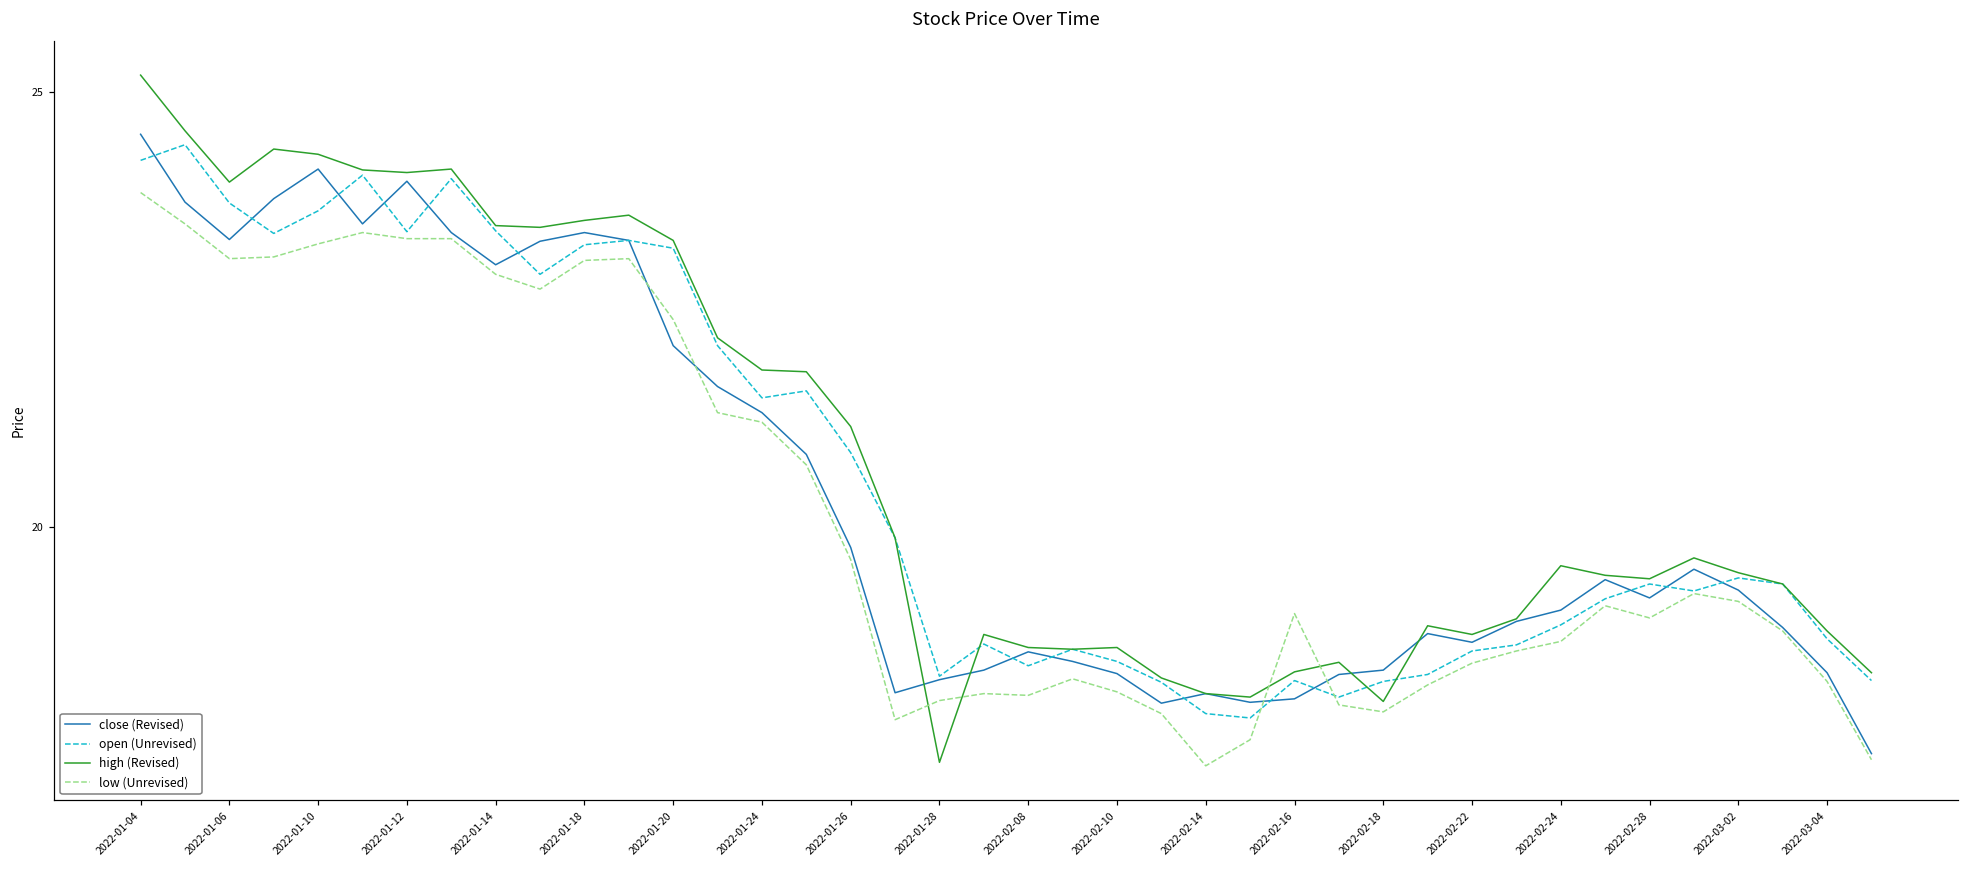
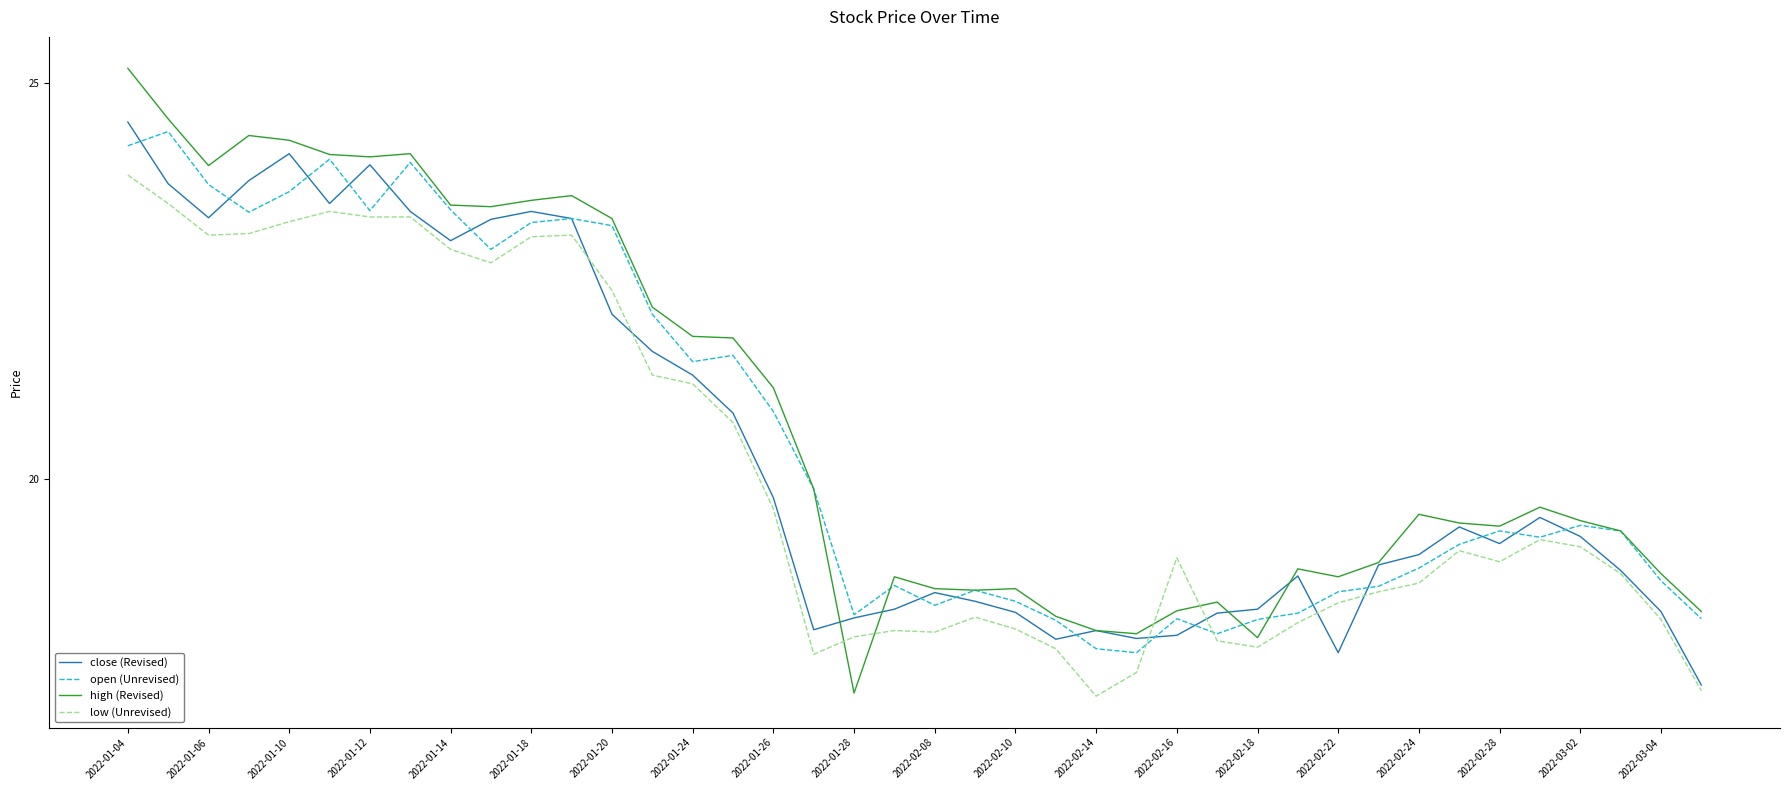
  {
    "close (Revised)": {
      "2022-01-04": 24.5,
      "2022-01-06": 23.3,
      "2022-01-10": 24.1,
      "2022-01-12": 24.0,
      "2022-01-14": 23.0,
      "2022-01-18": 23.4,
      "2022-01-20": 22.1,
      "2022-01-24": 21.3,
      "2022-01-26": 19.8,
      "2022-01-28": 18.2,
      "2022-02-08": 18.6,
      "2022-02-10": 18.3,
      "2022-02-16": 18.0,
      "2022-02-18": 18.4,
-     "2022-02-22": 18.7,
+     "2022-02-22": 17.8,
      "2022-02-24": 19.0,
      "2022-02-28": 19.2,
      "2022-03-02": 19.3,
      "2022-03-04": 18.3
    },
    "open (Unrevised)": {
      "2022-01-04": 24.2,
      "2022-01-06": 23.7,
      "2022-01-10": 23.6,
      "2022-01-12": 23.4,
      "2022-01-14": 23.4,
      "2022-01-18": 23.2,
      "2022-01-20": 23.2,
      "2022-01-24": 21.5,
      "2022-01-26": 20.9,
      "2022-01-28": 18.3,
      "2022-02-08": 18.4,
      "2022-02-10": 18.5,
      "2022-02-14": 17.9,
      "2022-02-16": 18.2,
      "2022-02-18": 18.2,
      "2022-02-22": 18.6,
      "2022-02-24": 18.9,
      "2022-02-28": 19.3,
      "2022-03-02": 19.4,
      "2022-03-04": 18.7
    },
    "high (Revised)": {
      "2022-01-04": 25.2,
      "2022-01-06": 24.0,
      "2022-01-10": 24.3,
      "2022-01-12": 24.1,
      "2022-01-14": 23.5,
      "2022-01-18": 23.5,
      "2022-01-20": 23.3,
      "2022-01-24": 21.8,
      "2022-01-26": 21.2,
      "2022-01-28": 17.3,
      "2022-02-08": 18.6,
      "2022-02-10": 18.6,
      "2022-02-16": 18.3,
      "2022-02-18": 18.0,
      "2022-02-22": 18.8,
      "2022-02-24": 19.6,
      "2022-02-28": 19.4,
      "2022-03-02": 19.5,
      "2022-03-04": 18.8
    },
    "low (Unrevised)": {
      "2022-01-04": 23.8,
      "2022-01-06": 23.1,
      "2022-01-10": 23.3,
      "2022-01-12": 23.3,
      "2022-01-14": 22.9,
      "2022-01-18": 23.1,
      "2022-01-20": 22.4,
      "2022-01-24": 21.2,
      "2022-01-26": 19.6,
      "2022-01-28": 18.0,
      "2022-02-08": 18.1,
      "2022-02-10": 18.1,
      "2022-02-14": 17.3,
      "2022-02-16": 19.0,
      "2022-02-18": 17.9,
      "2022-02-22": 18.4,
      "2022-02-24": 18.7,
      "2022-02-28": 19.0,
      "2022-03-02": 19.1,
      "2022-03-04": 18.2
    }
  }
